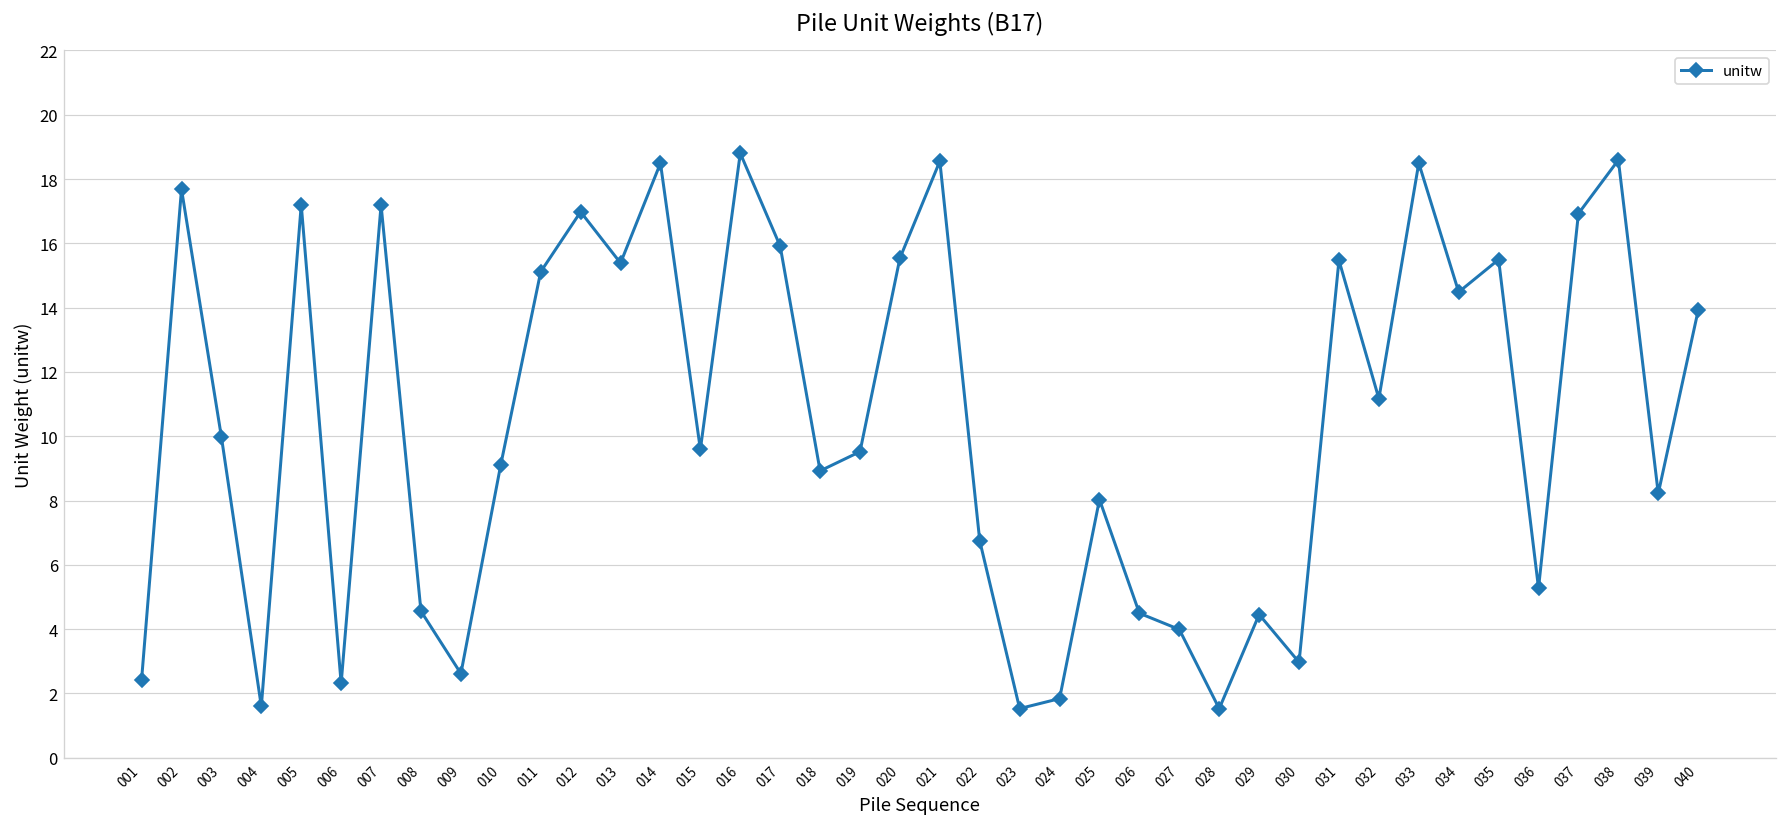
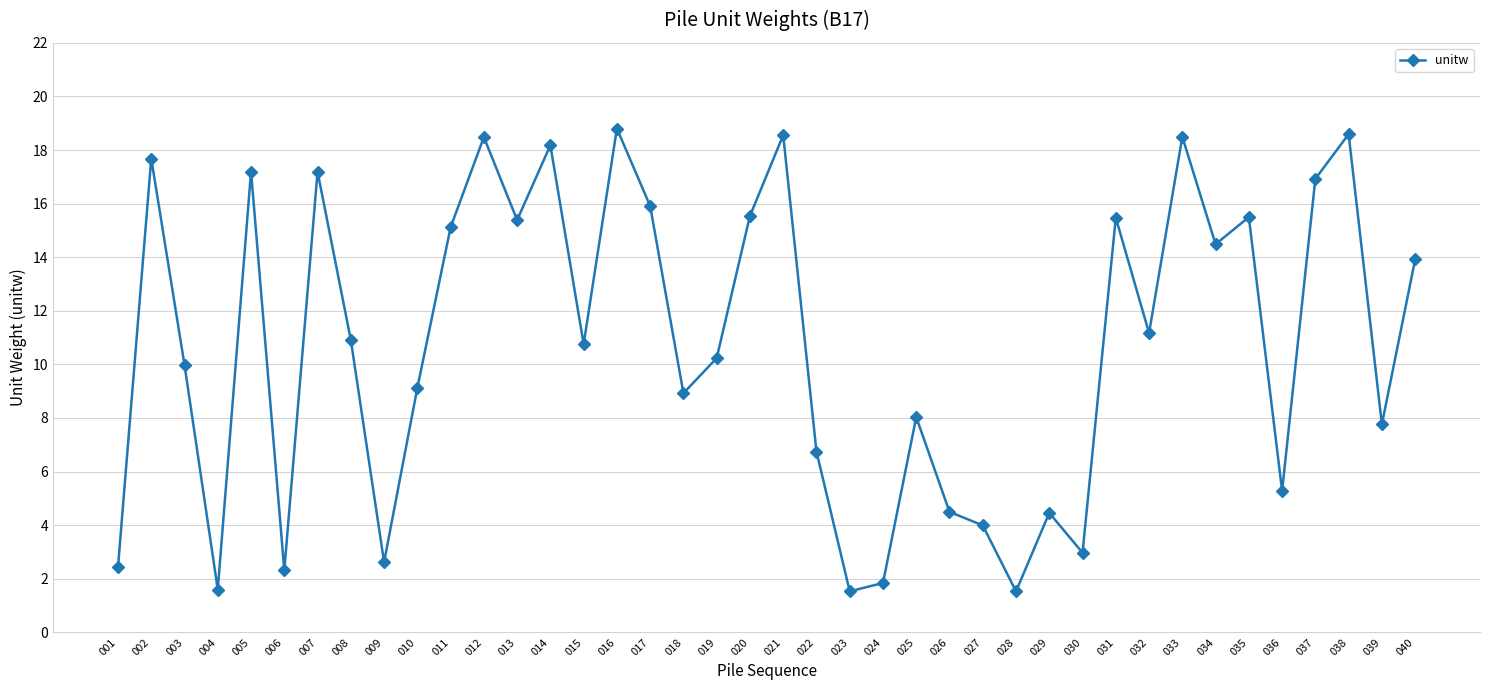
  {
    "001": 2.4,
    "002": 17.7,
    "003": 10.0,
    "004": 1.6,
    "005": 17.2,
    "006": 2.3,
    "007": 17.2,
-   "008": 4.6,
+   "008": 10.9,
    "009": 2.6,
    "010": 9.1,
    "011": 15.1,
-   "012": 17.0,
+   "012": 18.5,
    "013": 15.4,
-   "014": 18.5,
-   "015": 9.6,
+   "014": 18.2,
+   "015": 10.8,
    "016": 18.8,
    "017": 15.9,
    "018": 8.9,
-   "019": 9.5,
+   "019": 10.2,
    "020": 15.5,
    "021": 18.6,
    "022": 6.7,
    "023": 1.5,
    "024": 1.8,
    "025": 8.0,
    "026": 4.5,
    "027": 4.0,
    "028": 1.5,
    "029": 4.5,
    "030": 3.0,
    "031": 15.5,
    "032": 11.2,
    "033": 18.5,
    "034": 14.5,
    "035": 15.5,
    "036": 5.3,
    "037": 16.9,
    "038": 18.6,
-   "039": 8.2,
+   "039": 7.8,
    "040": 13.9
  }
